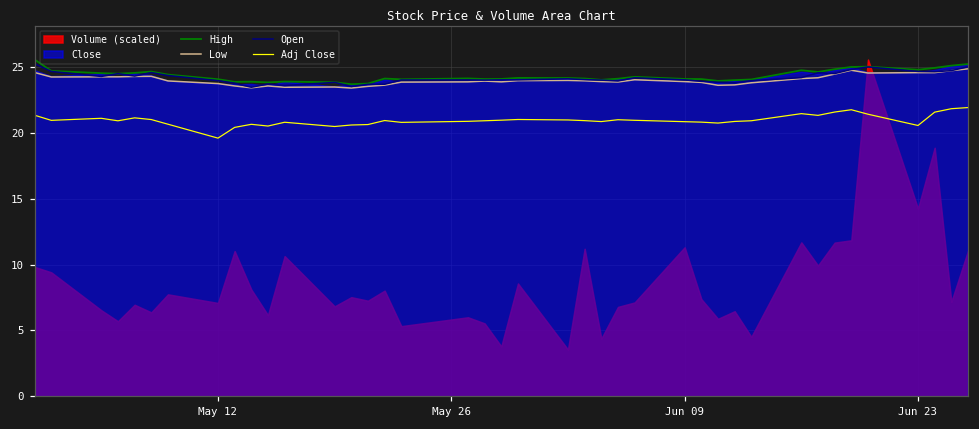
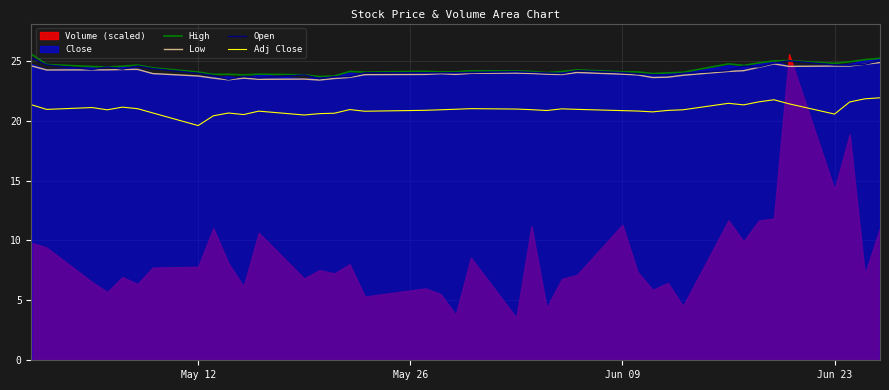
  {
    "Volume (scaled)": {
-     "May 12": 7.1,
+     "May 12": 7.8,
      "Jun 09": 11.3,
      "Jun 23": 14.2
    },
    "Adj Close": {
      "May 12": 19.6,
      "Jun 09": 20.8,
      "Jun 23": 20.5
    }
  }
